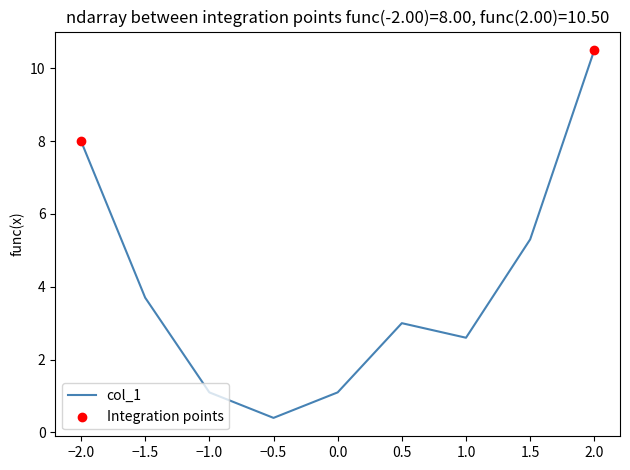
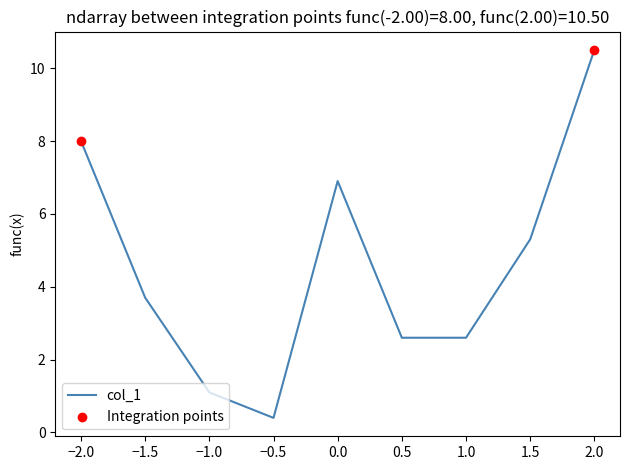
  {
    "col_1": {
      "−1.5": 3.7,
      "−0.5": 0.4,
-     "0.0": 1.1,
-     "0.5": 3.0,
+     "0.0": 6.9,
+     "0.5": 2.6,
      "1.0": 2.6,
      "1.5": 5.3
    }
  }
